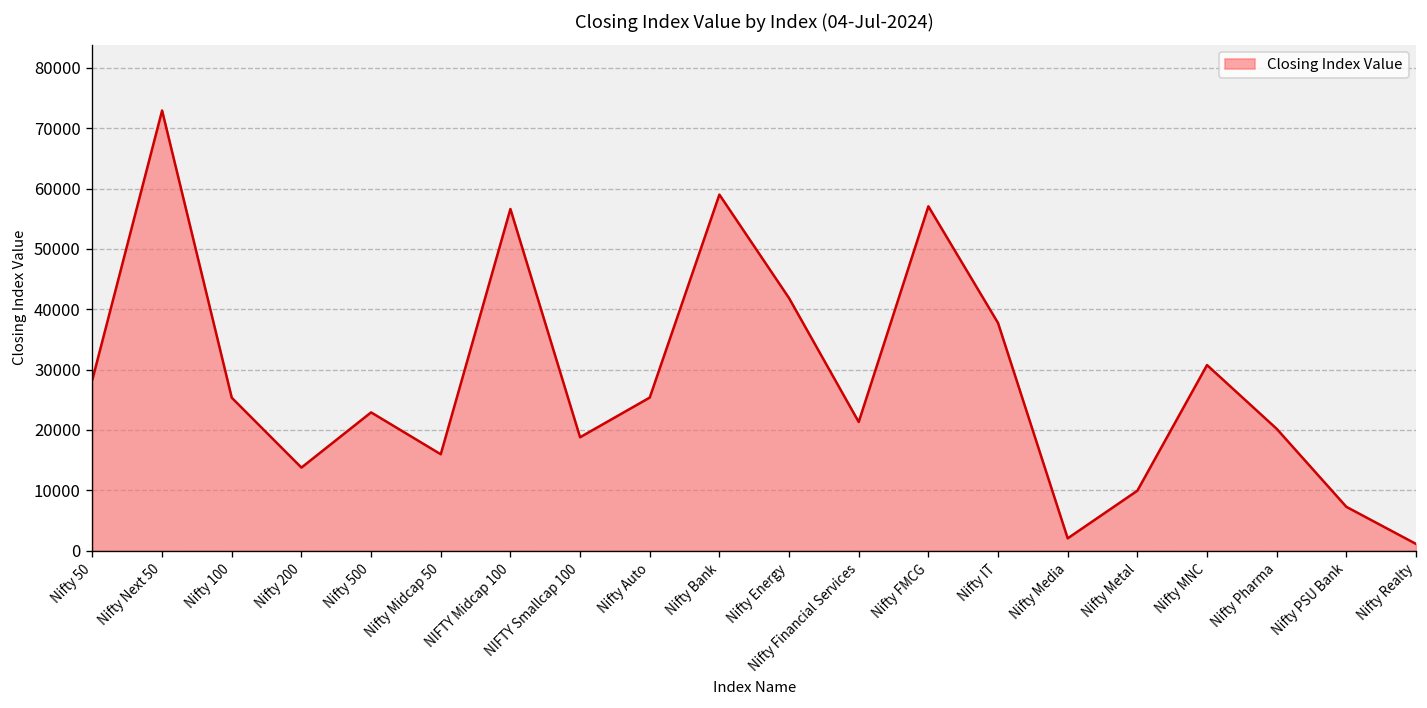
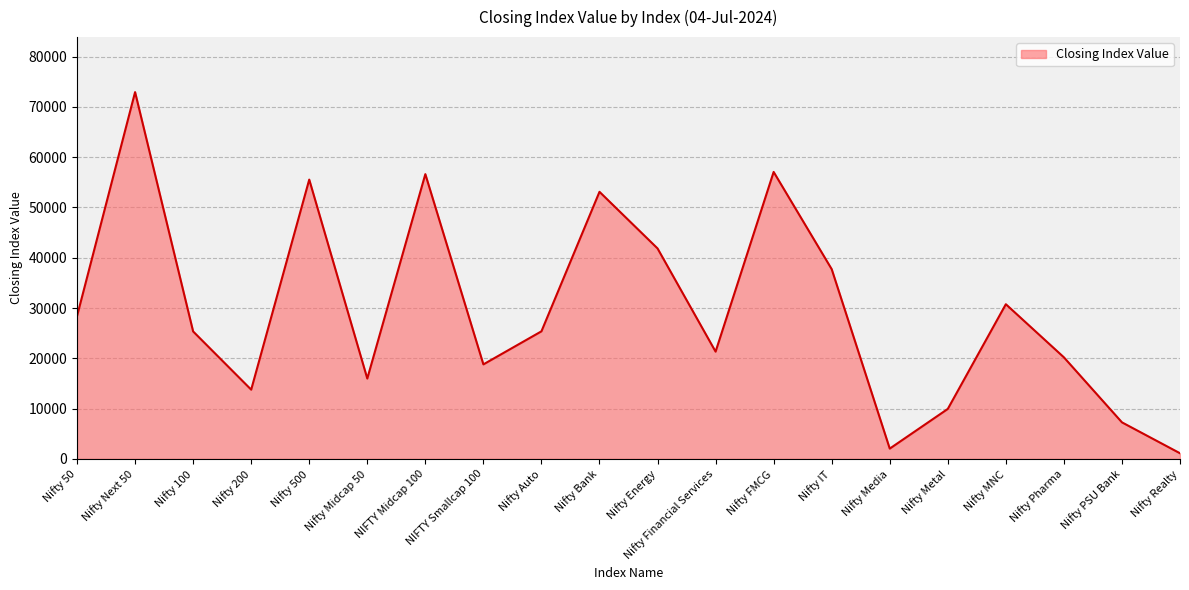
  {
    "Nifty 50": 28000,
    "Nifty Next 50": 73000,
    "Nifty 100": 25000,
    "Nifty 200": 14000,
-   "Nifty 500": 23000,
+   "Nifty 500": 56000,
    "Nifty Midcap 50": 16000,
    "NIFTY Midcap 100": 57000,
    "NIFTY Smallcap 100": 19000,
    "Nifty Auto": 25000,
-   "Nifty Bank": 59000,
+   "Nifty Bank": 53000,
    "Nifty Energy": 42000,
    "Nifty Financial Services": 21000,
    "Nifty FMCG": 57000,
    "Nifty IT": 38000,
    "Nifty Media": 2000,
    "Nifty Metal": 10000,
    "Nifty MNC": 31000,
    "Nifty Pharma": 20000,
    "Nifty PSU Bank": 7000,
    "Nifty Realty": 1000
  }
